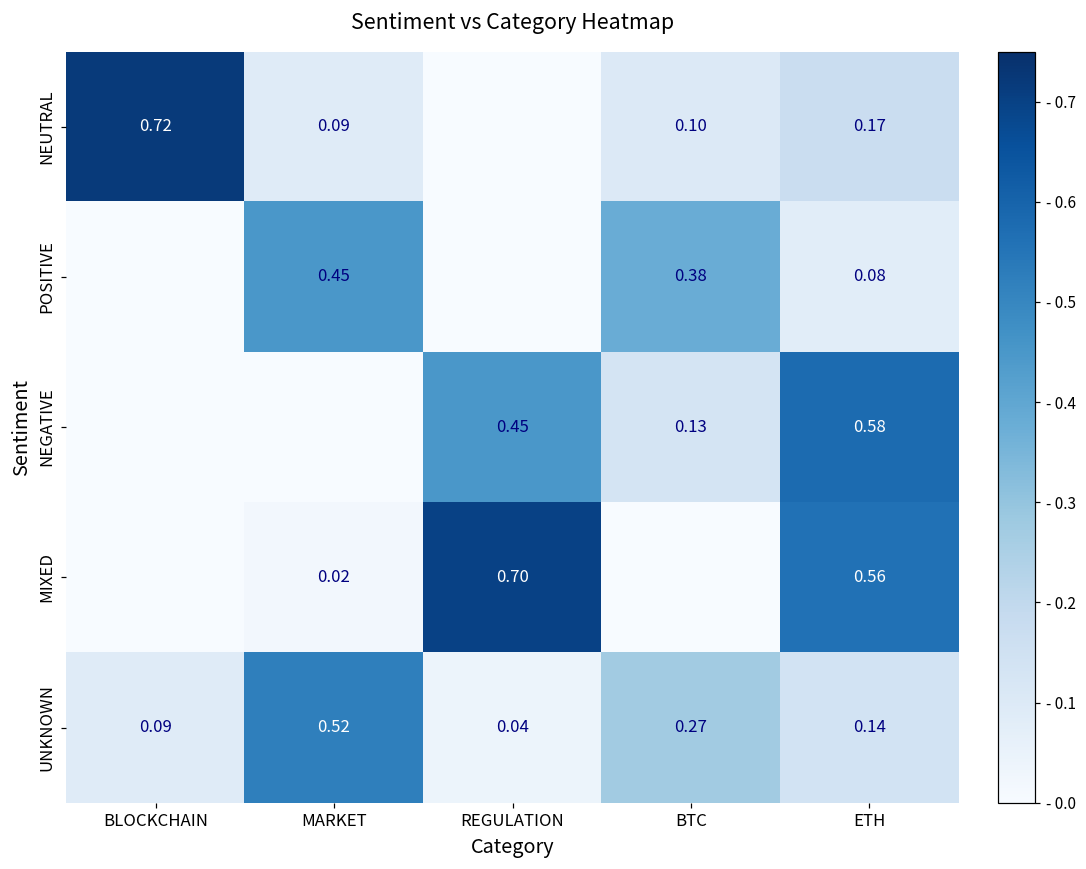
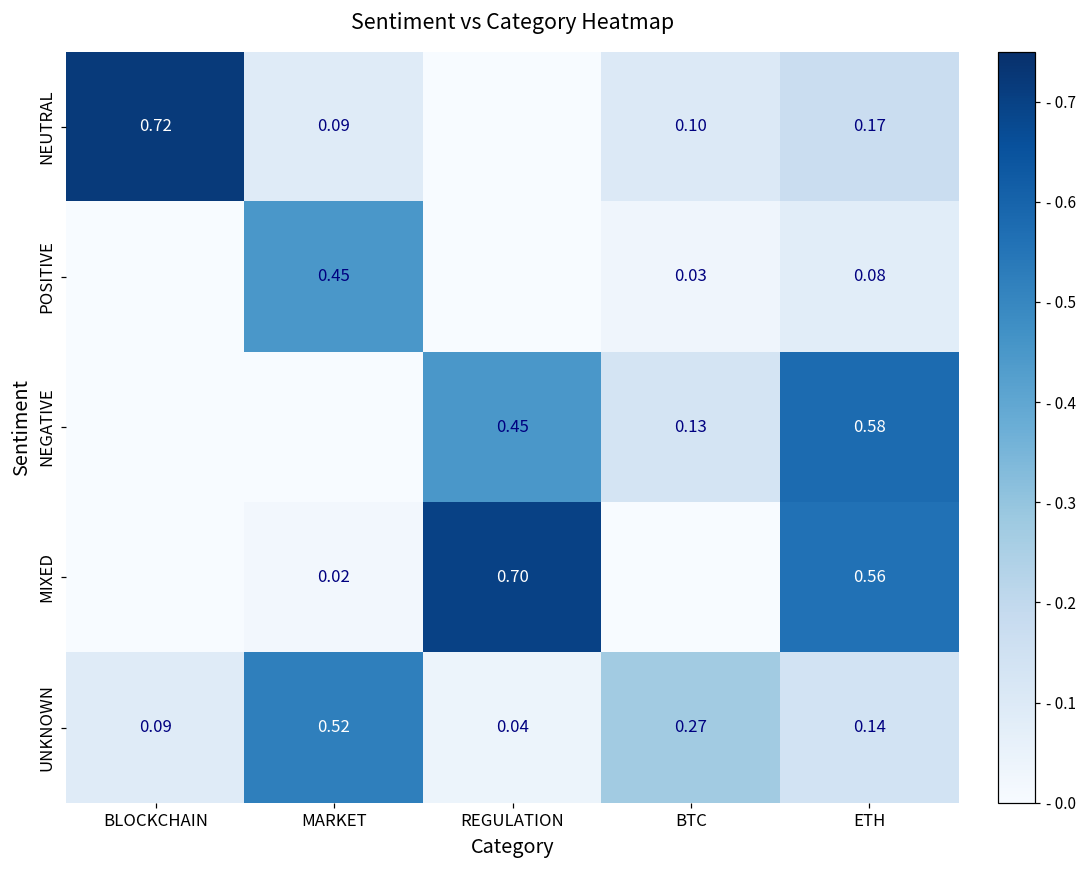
  {
    "NEUTRAL": {
      "BLOCKCHAIN": 0.72,
      "MARKET": 0.09,
      "BTC": 0.10,
      "ETH": 0.17
    },
    "POSITIVE": {
      "MARKET": 0.45,
-     "BTC": 0.38,
+     "BTC": 0.03,
      "ETH": 0.08
    },
    "NEGATIVE": {
      "REGULATION": 0.45,
      "BTC": 0.13,
      "ETH": 0.58
    },
    "MIXED": {
      "MARKET": 0.02,
      "REGULATION": 0.70,
      "ETH": 0.56
    },
    "UNKNOWN": {
      "BLOCKCHAIN": 0.09,
      "MARKET": 0.52,
      "REGULATION": 0.04,
      "BTC": 0.27,
      "ETH": 0.14
    }
  }
